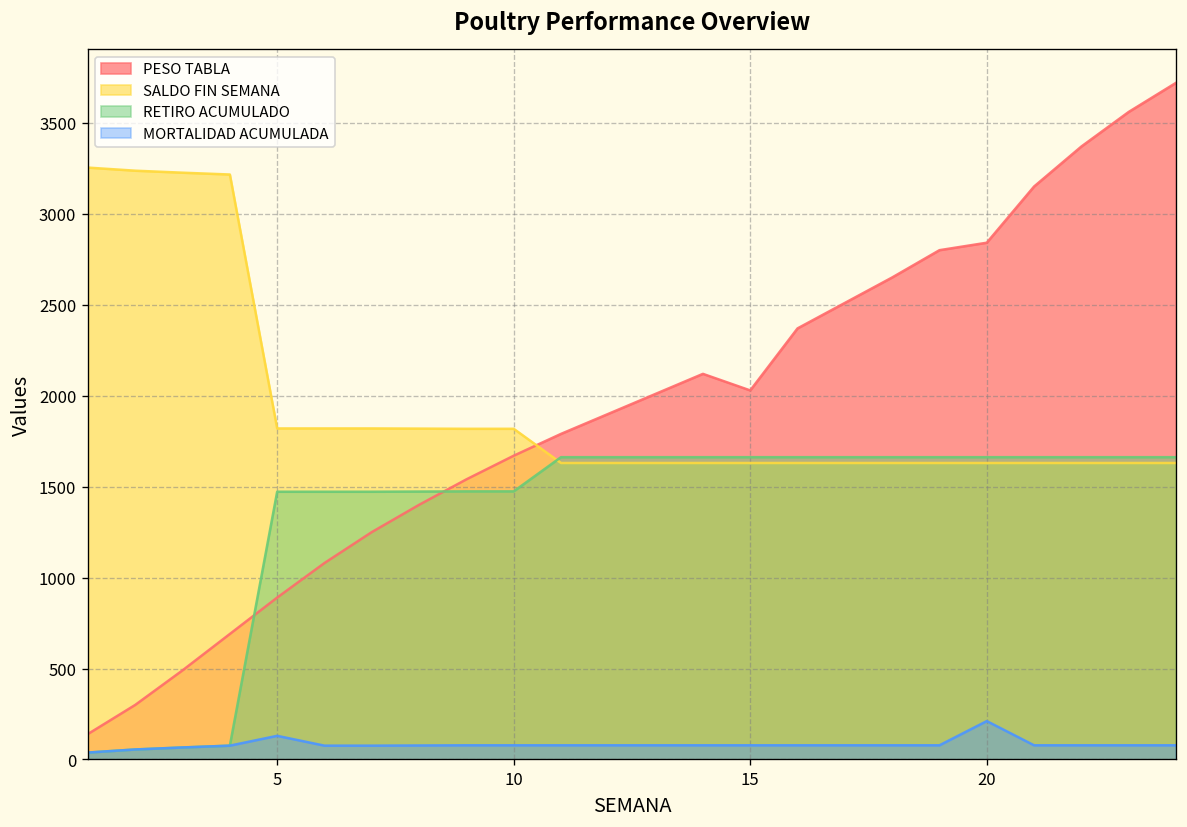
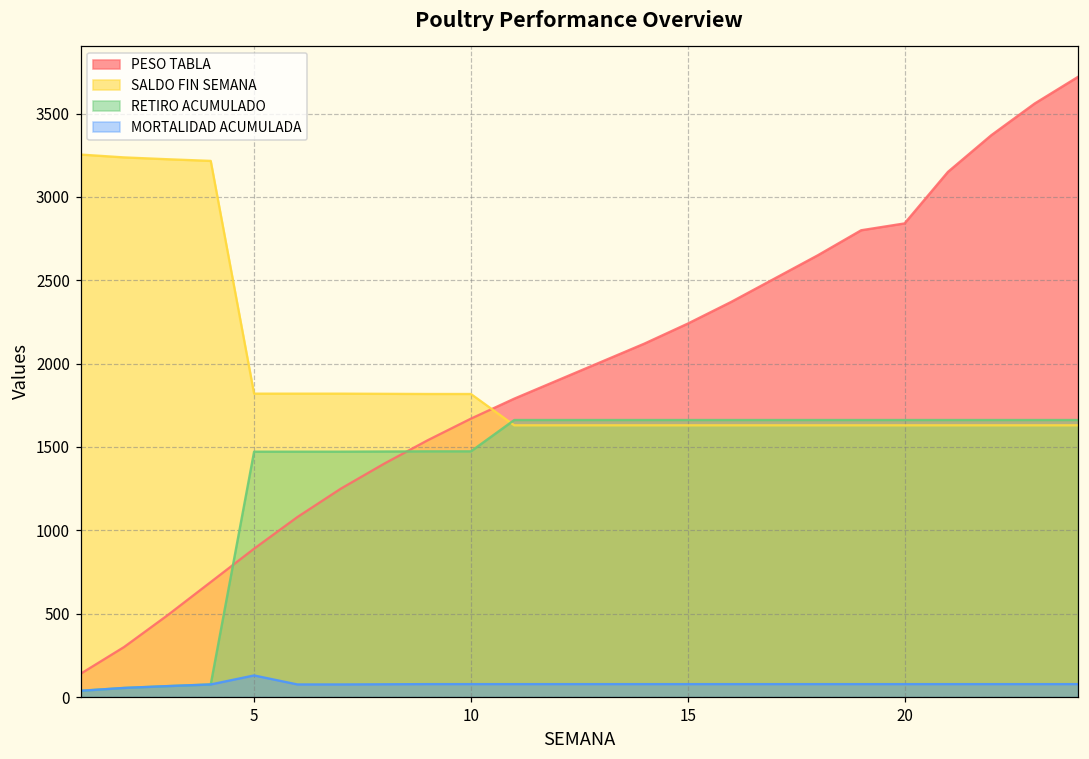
  {
    "PESO TABLA": {
      "5": 890,
      "10": 1670,
-     "15": 2030,
+     "15": 2240,
      "20": 2840
    },
    "SALDO FIN SEMANA": {
      "5": 1820,
      "10": 1820,
      "15": 1630,
      "20": 1630
    },
    "RETIRO ACUMULADO": {
      "5": 1470,
      "10": 1470,
      "15": 1660,
      "20": 1660
    },
    "MORTALIDAD ACUMULADA": {
      "5": 130,
      "10": 80,
      "15": 80,
-     "20": 210
+     "20": 80
    }
  }
